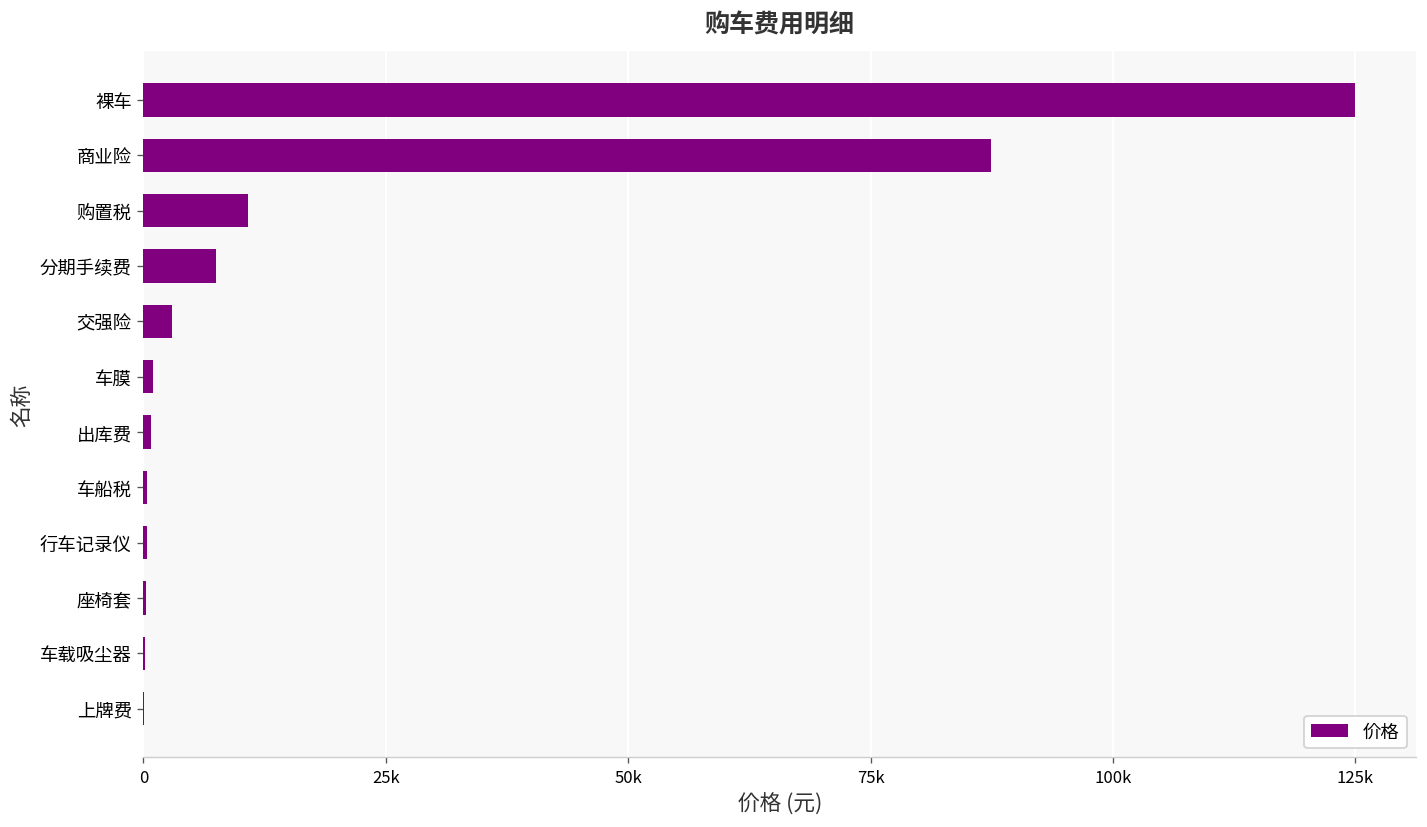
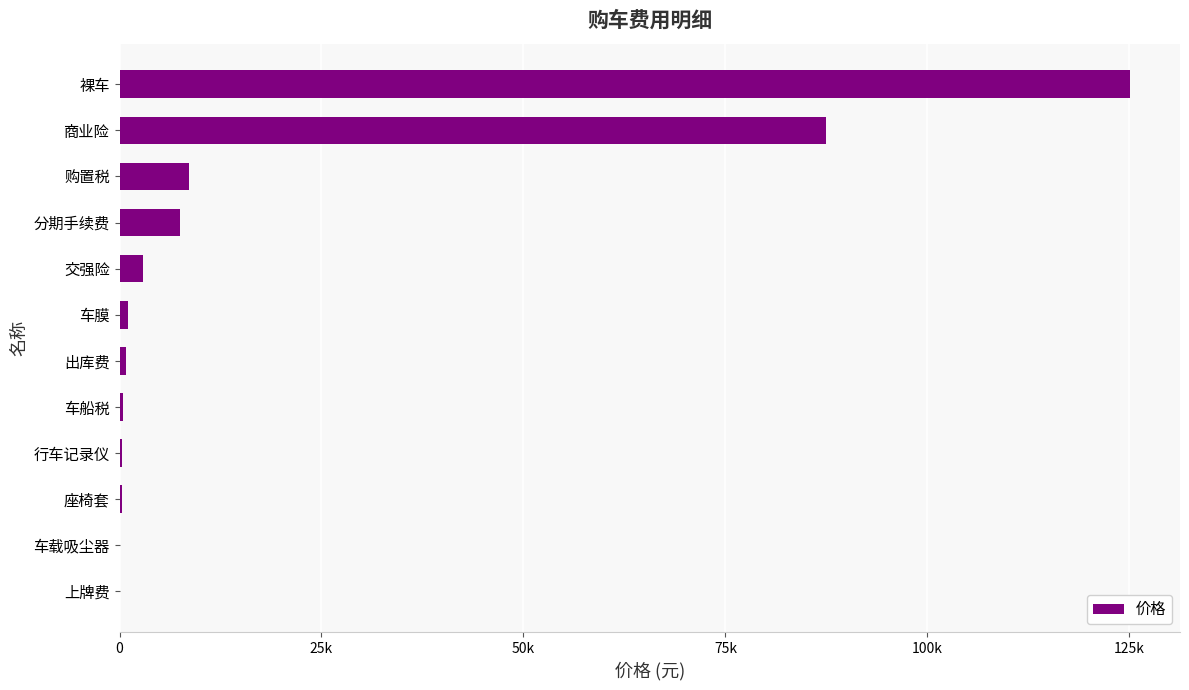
  {
    "裸车": 125000,
    "商业险": 87000,
-   "购置税": 11000,
+   "购置税": 9000,
    "分期手续费": 8000,
    "交强险": 3000,
    "车膜": 1000,
    "出库费": 1000,
    "车船税": 0,
    "行车记录仪": 0
  }
